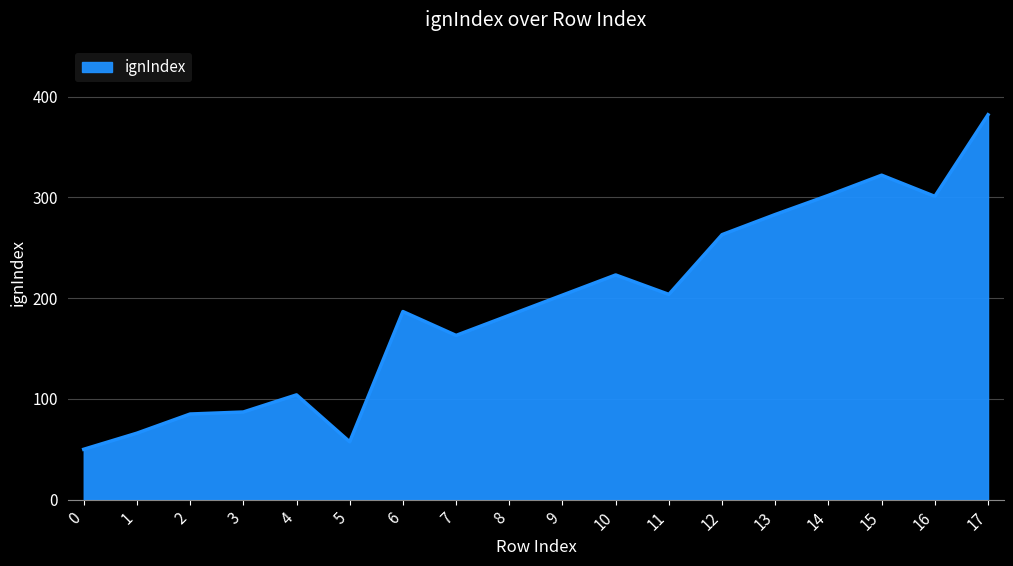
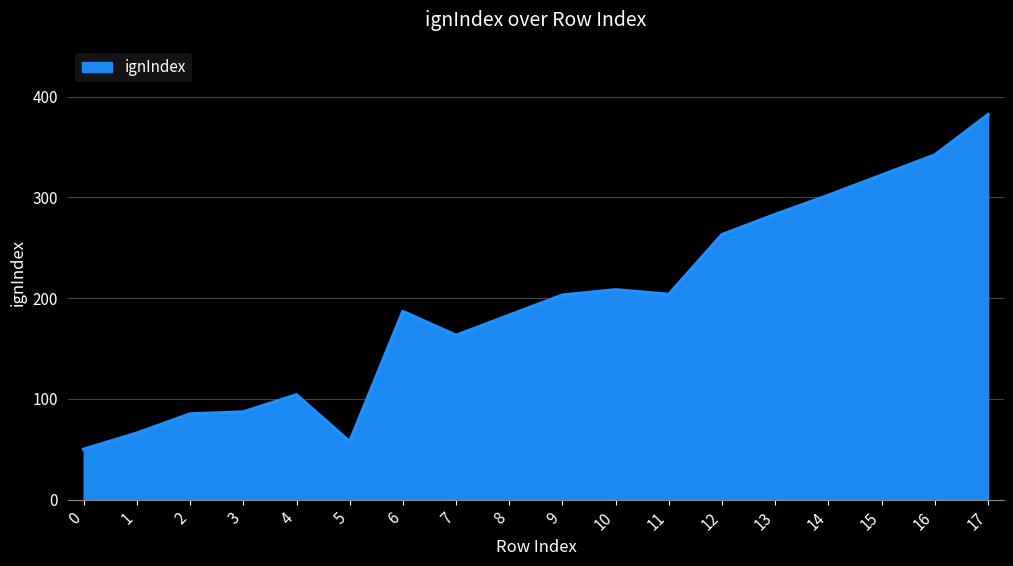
  {
    "0": 50,
    "1": 66,
    "2": 85,
    "3": 87,
    "4": 104,
    "5": 57,
    "6": 187,
    "7": 163,
    "8": 183,
    "9": 203,
-   "10": 223,
+   "10": 208,
    "11": 204,
    "12": 263,
    "13": 283,
    "14": 302,
    "15": 322,
-   "16": 301,
+   "16": 342,
    "17": 382
  }
